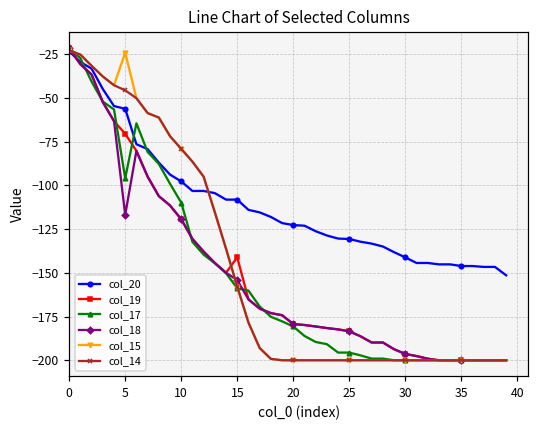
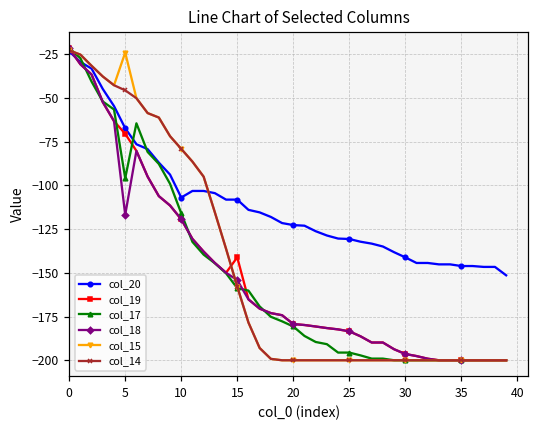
  {
    "col_20": {
-     "5": -56,
-     "10": -98,
+     "5": -67,
+     "10": -107,
      "15": -108,
      "20": -123,
      "25": -131,
      "30": -141,
      "35": -146
    },
    "col_19": {
      "5": -71,
      "15": -141
    },
    "col_17": {
      "5": -96,
-     "10": -110,
+     "10": -116,
      "25": -196
    },
    "col_18": {
      "5": -117,
      "15": -154
    },
    "col_15": {
      "5": -24
    },
    "col_14": {
      "5": -46
    }
  }
